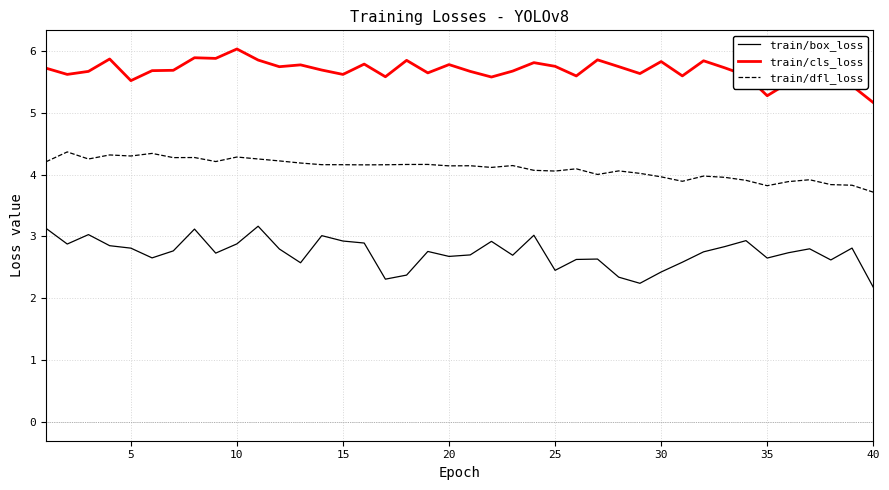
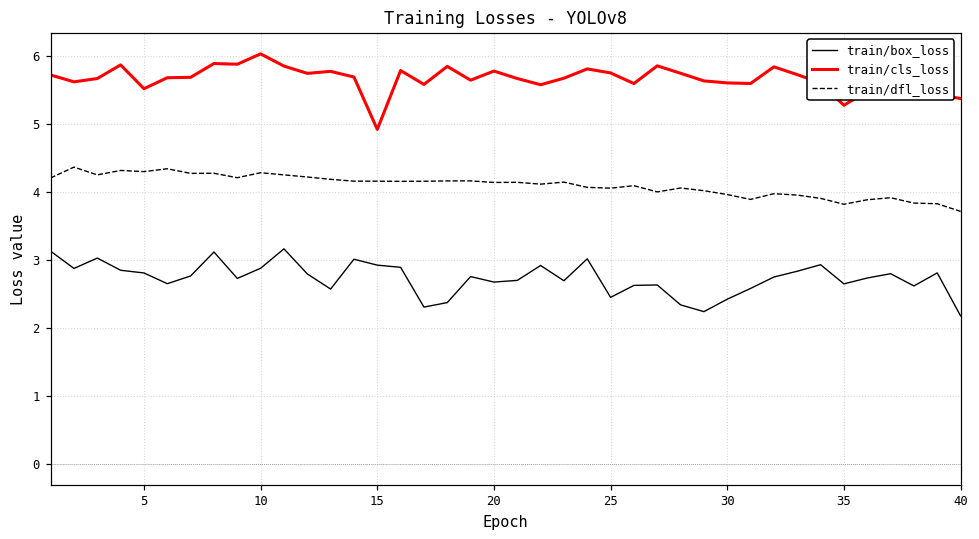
  {
    "train/cls_loss": {
      "5": 5.5,
      "10": 6.0,
-     "15": 5.6,
+     "15": 4.9,
      "20": 5.8,
      "25": 5.7,
-     "30": 5.8,
+     "30": 5.6,
      "35": 5.3,
-     "40": 5.2
+     "40": 5.4
    }
  }
